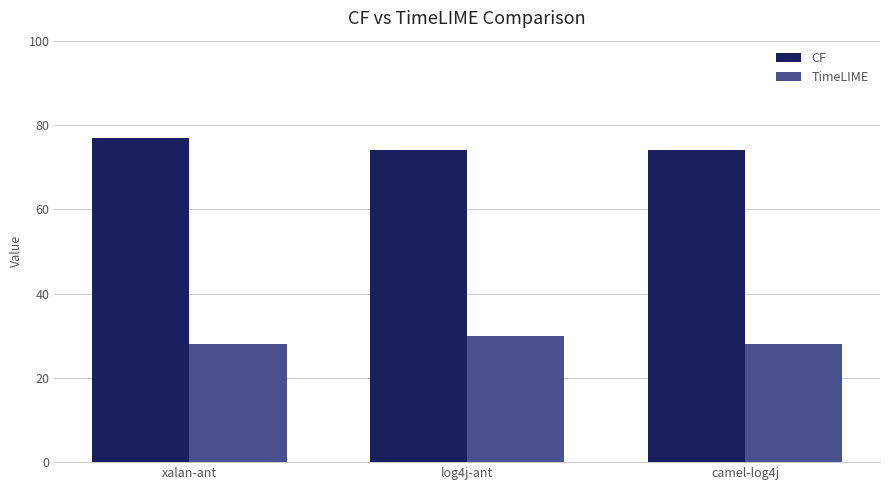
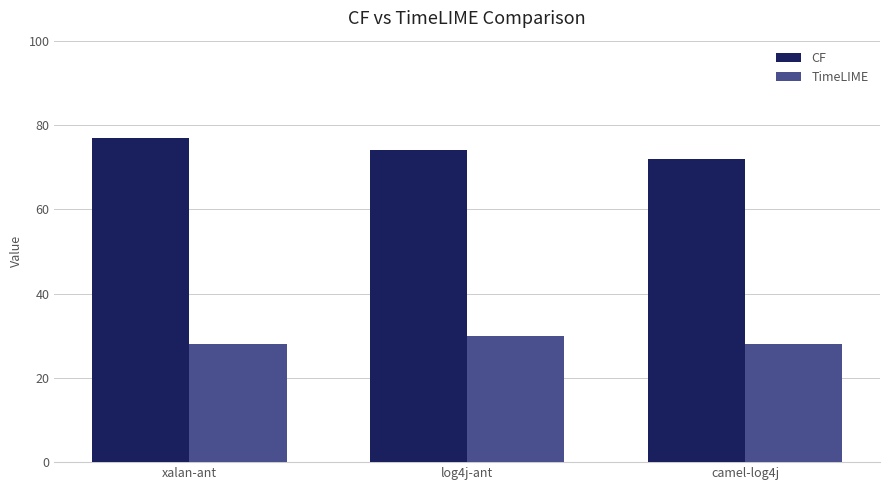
  {
    "CF": {
      "xalan-ant": 77,
      "log4j-ant": 74,
-     "camel-log4j": 74
+     "camel-log4j": 72
    },
    "TimeLIME": {
      "xalan-ant": 28,
      "log4j-ant": 30,
      "camel-log4j": 28
    }
  }
